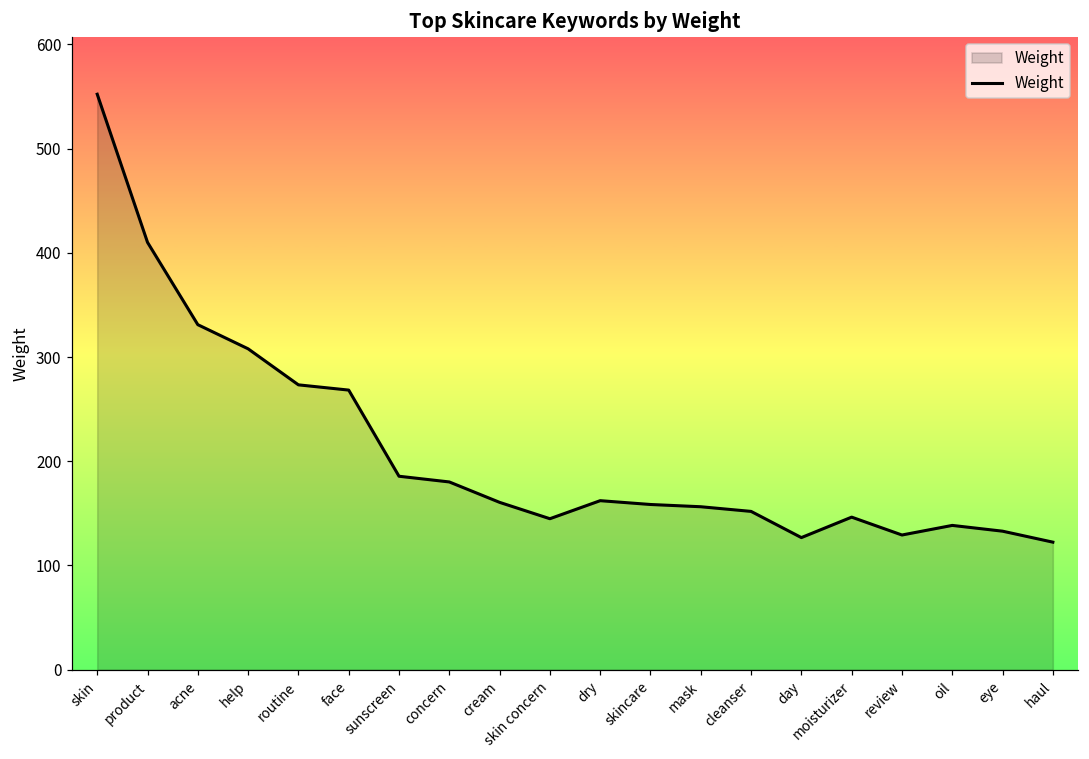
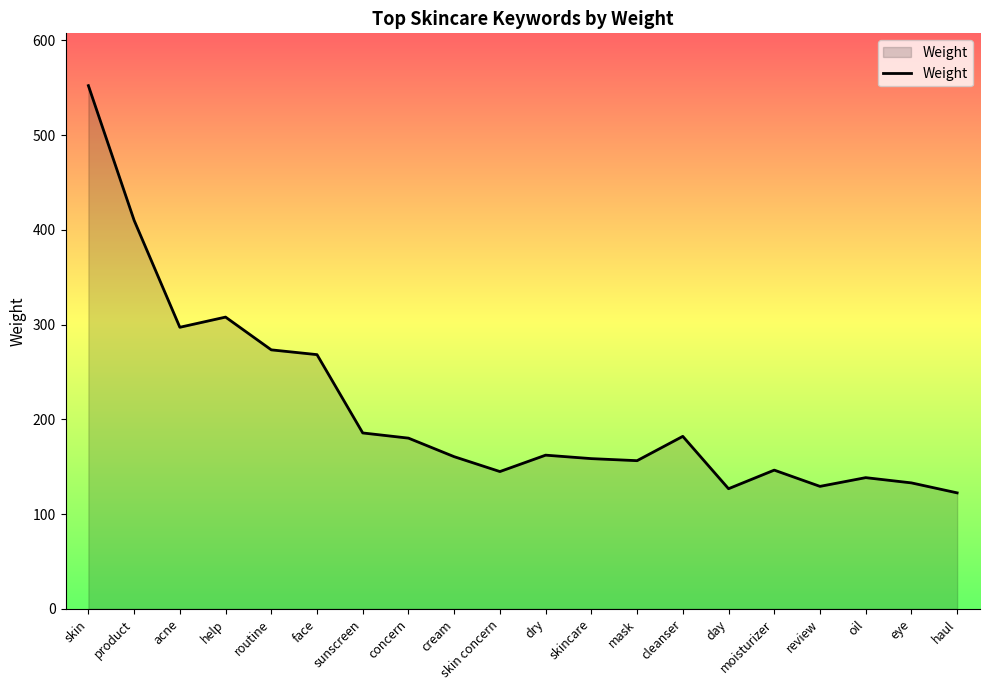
  {
    "skin": 550,
    "product": 410,
-   "acne": 330,
+   "acne": 300,
    "help": 310,
    "routine": 270,
    "face": 270,
    "sunscreen": 190,
    "concern": 180,
    "cream": 160,
    "skin concern": 140,
    "dry": 160,
    "skincare": 160,
    "mask": 160,
-   "cleanser": 150,
+   "cleanser": 180,
    "day": 130,
    "moisturizer": 150,
    "review": 130,
    "oil": 140,
    "eye": 130,
    "haul": 120
  }
